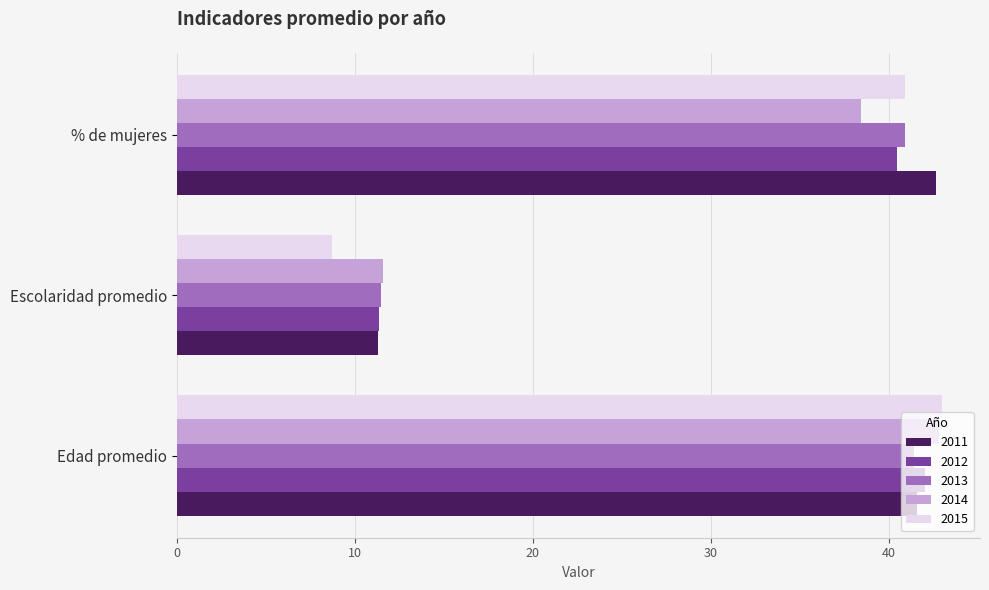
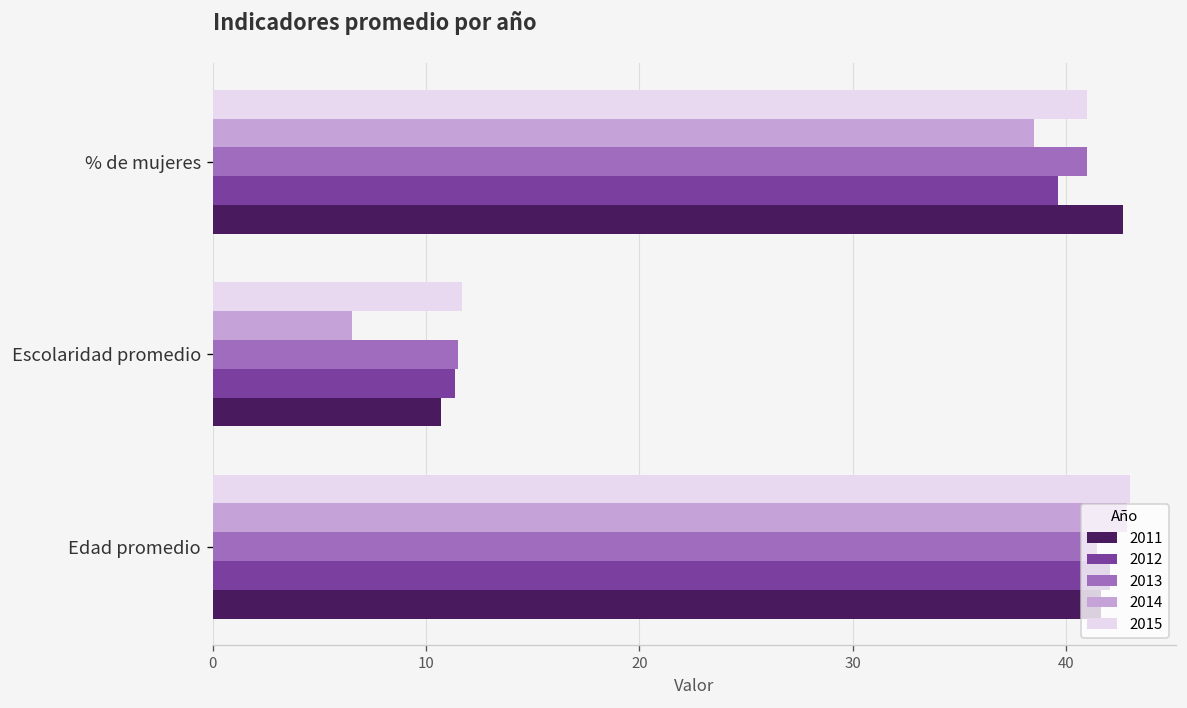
  {
    "2011": {
      "% de mujeres": 42.7,
-     "Escolaridad promedio": 11.3
+     "Escolaridad promedio": 10.7
    },
    "2012": {
-     "% de mujeres": 40.5,
+     "% de mujeres": 39.6,
      "Escolaridad promedio": 11.4
    },
    "2013": {
      "% de mujeres": 40.9,
      "Escolaridad promedio": 11.5
    },
    "2014": {
      "% de mujeres": 38.5,
-     "Escolaridad promedio": 11.6
+     "Escolaridad promedio": 6.6
    },
    "2015": {
      "% de mujeres": 40.9,
-     "Escolaridad promedio": 8.7,
+     "Escolaridad promedio": 11.7,
      "Edad promedio": 43.0
    }
  }
